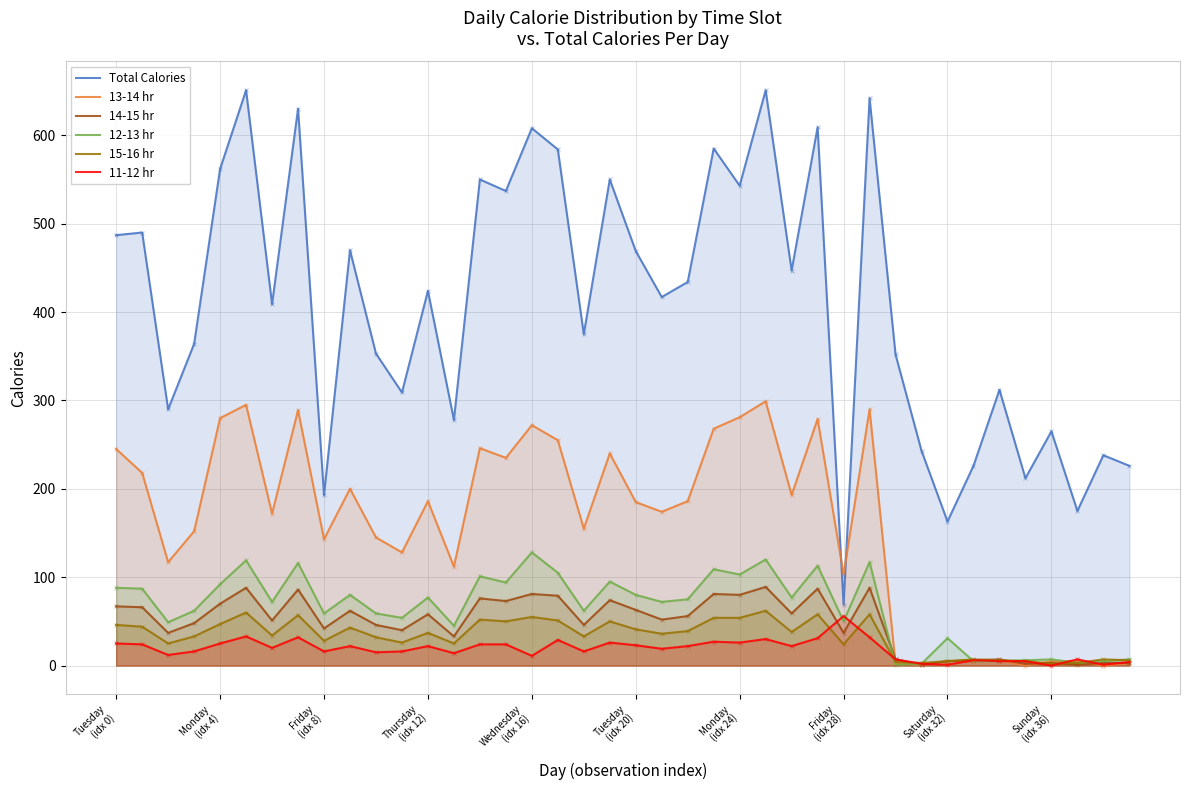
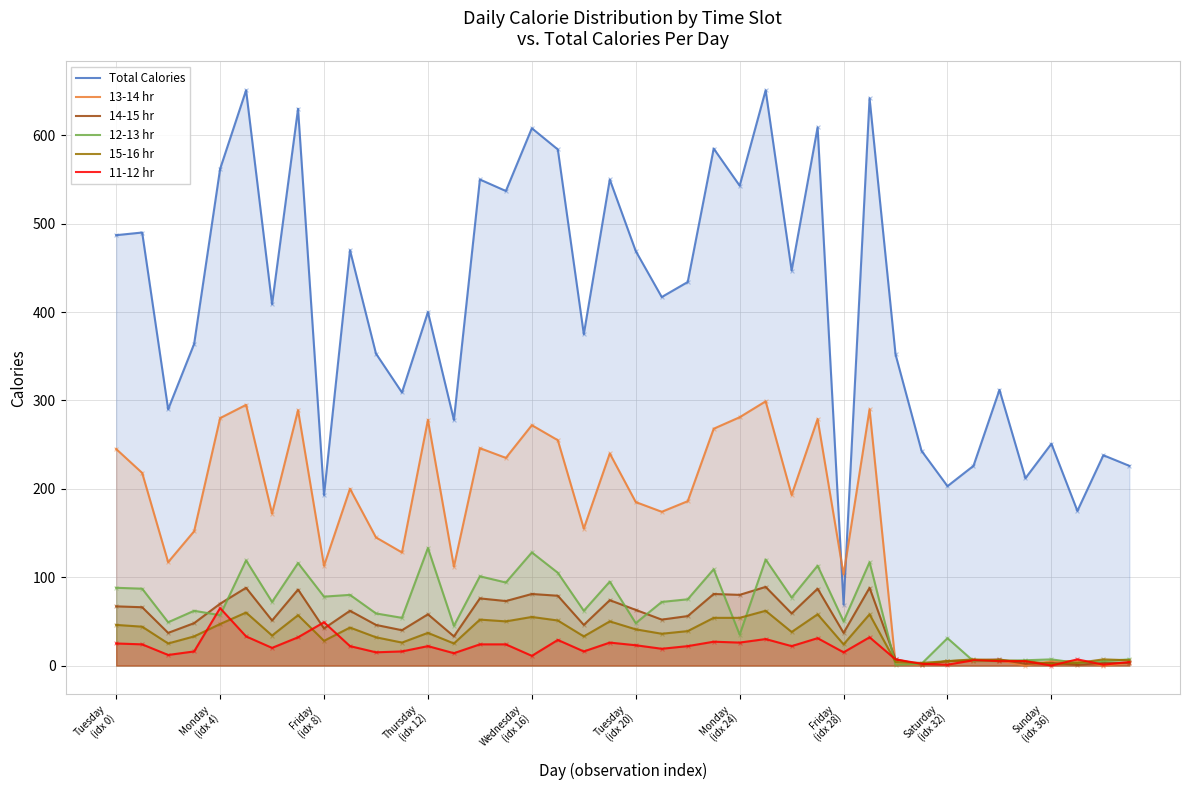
  {
    "Total Calories": {
      "Tuesday (idx 0)": 490,
      "Monday (idx 4)": 560,
      "Friday (idx 8)": 190,
-     "Thursday (idx 12)": 420,
+     "Thursday (idx 12)": 400,
      "Wednesday (idx 16)": 610,
      "Tuesday (idx 20)": 470,
      "Monday (idx 24)": 540,
      "Friday (idx 28)": 70,
-     "Saturday (idx 32)": 160,
-     "Sunday (idx 36)": 270
+     "Saturday (idx 32)": 200,
+     "Sunday (idx 36)": 250
    },
    "13-14 hr": {
      "Tuesday (idx 0)": 250,
      "Monday (idx 4)": 280,
-     "Friday (idx 8)": 140,
-     "Thursday (idx 12)": 190,
+     "Friday (idx 8)": 110,
+     "Thursday (idx 12)": 280,
      "Wednesday (idx 16)": 270,
      "Tuesday (idx 20)": 190,
      "Monday (idx 24)": 280,
      "Friday (idx 28)": 100
    },
    "12-13 hr": {
      "Tuesday (idx 0)": 90,
-     "Monday (idx 4)": 90,
-     "Friday (idx 8)": 60,
-     "Thursday (idx 12)": 80,
+     "Monday (idx 4)": 60,
+     "Friday (idx 8)": 80,
+     "Thursday (idx 12)": 130,
      "Wednesday (idx 16)": 130,
-     "Tuesday (idx 20)": 80,
-     "Monday (idx 24)": 100,
+     "Tuesday (idx 20)": 50,
+     "Monday (idx 24)": 40,
      "Friday (idx 28)": 50,
      "Saturday (idx 32)": 30
    },
    "11-12 hr": {
      "Tuesday (idx 0)": 30,
-     "Monday (idx 4)": 30,
-     "Friday (idx 8)": 20,
+     "Monday (idx 4)": 70,
+     "Friday (idx 8)": 50,
      "Thursday (idx 12)": 20,
      "Wednesday (idx 16)": 10,
      "Tuesday (idx 20)": 20,
      "Monday (idx 24)": 30,
-     "Friday (idx 28)": 60,
+     "Friday (idx 28)": 20,
      "Saturday (idx 32)": 0
    }
  }
